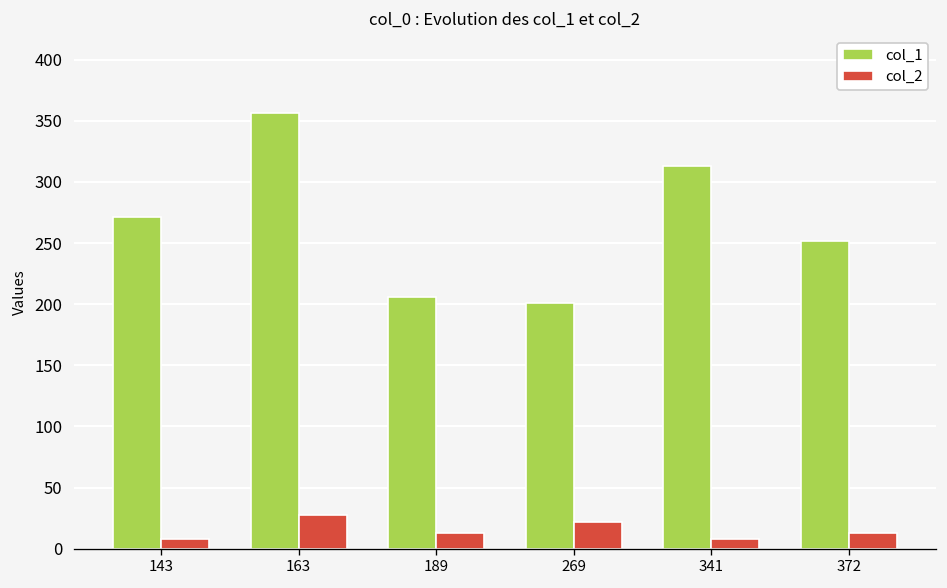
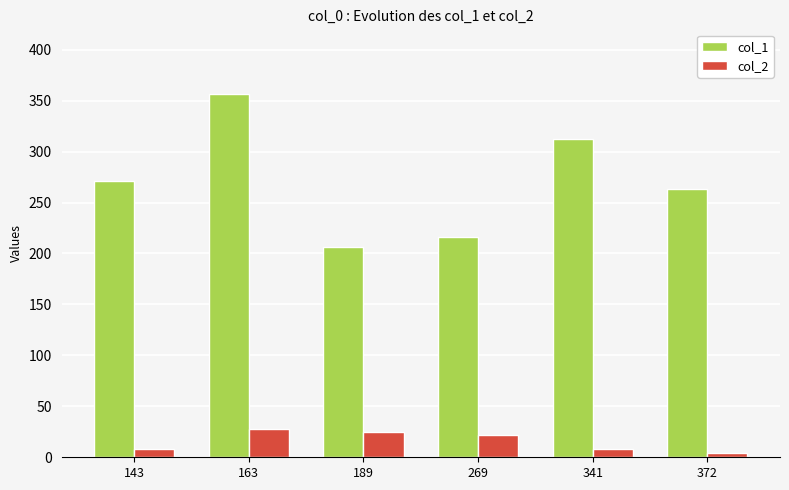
  {
    "col_1": {
      "143": 271,
      "163": 357,
      "189": 206,
-     "269": 201,
+     "269": 216,
      "341": 313,
-     "372": 252
+     "372": 264
    },
    "col_2": {
      "143": 8,
      "163": 28,
-     "189": 13,
+     "189": 25,
      "269": 22,
      "341": 8,
-     "372": 13
+     "372": 4
    }
  }
